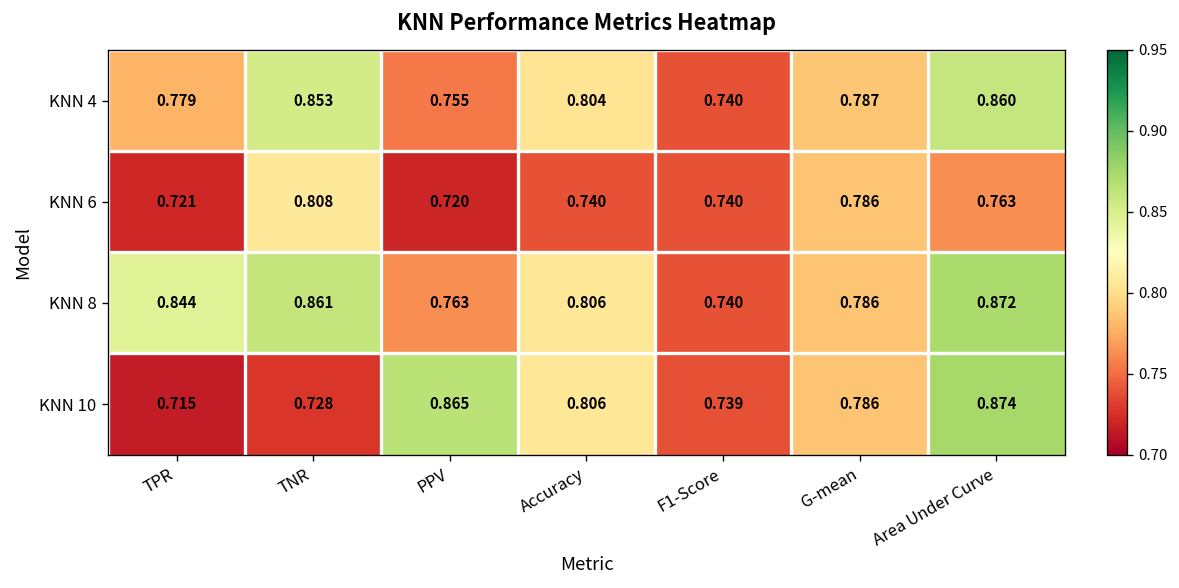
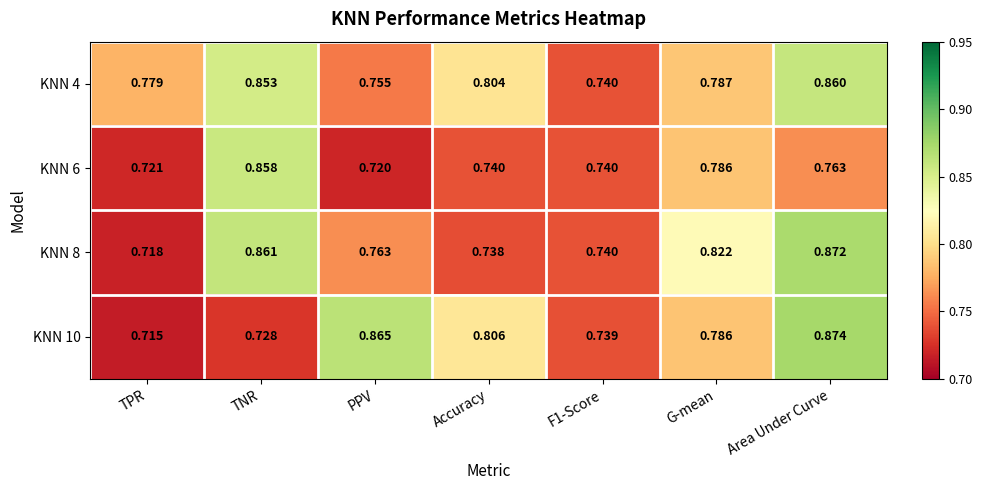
  {
    "KNN 4": {
      "TPR": 0.779,
      "TNR": 0.853,
      "PPV": 0.755,
      "Accuracy": 0.804,
      "F1-Score": 0.740,
      "G-mean": 0.787,
      "Area Under Curve": 0.860
    },
    "KNN 6": {
      "TPR": 0.721,
-     "TNR": 0.808,
+     "TNR": 0.858,
      "PPV": 0.720,
      "Accuracy": 0.740,
      "F1-Score": 0.740,
      "G-mean": 0.786,
      "Area Under Curve": 0.763
    },
    "KNN 8": {
-     "TPR": 0.844,
+     "TPR": 0.718,
      "TNR": 0.861,
      "PPV": 0.763,
-     "Accuracy": 0.806,
+     "Accuracy": 0.738,
      "F1-Score": 0.740,
-     "G-mean": 0.786,
+     "G-mean": 0.822,
      "Area Under Curve": 0.872
    },
    "KNN 10": {
      "TPR": 0.715,
      "TNR": 0.728,
      "PPV": 0.865,
      "Accuracy": 0.806,
      "F1-Score": 0.739,
      "G-mean": 0.786,
      "Area Under Curve": 0.874
    }
  }
